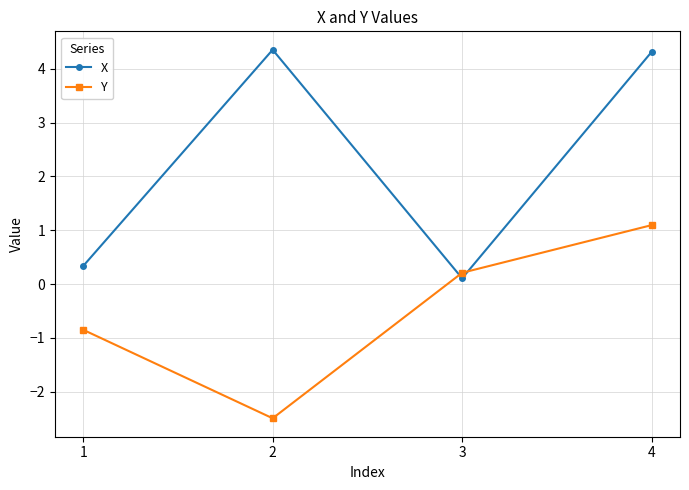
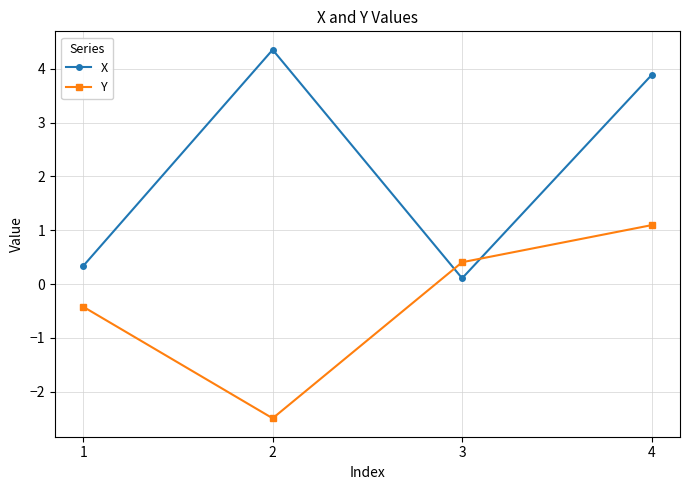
  {
    "X": {
      "1": 0.3,
      "2": 4.4,
      "3": 0.1,
-     "4": 4.3
+     "4": 3.9
    },
    "Y": {
-     "1": -0.9,
+     "1": -0.4,
      "2": -2.5,
-     "3": 0.2,
+     "3": 0.4,
      "4": 1.1
    }
  }
